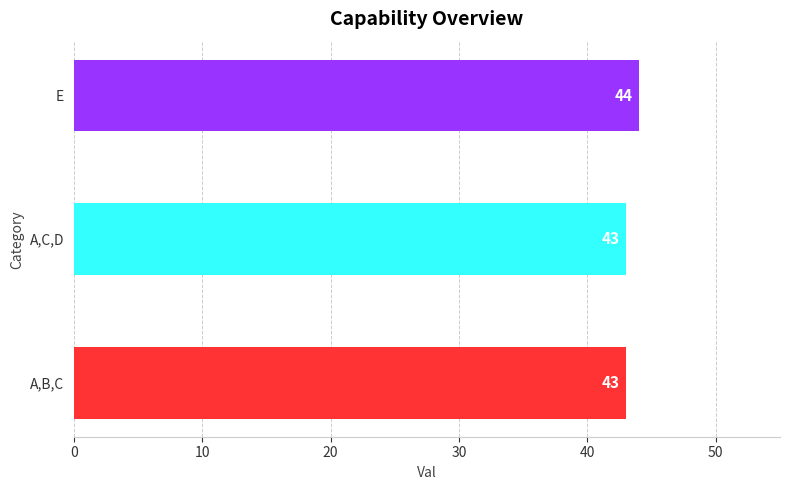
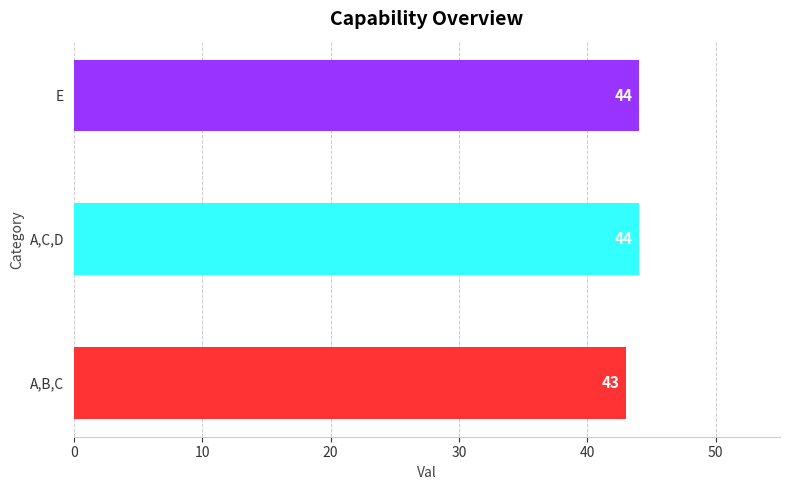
  {
    "E": 44,
-   "A,C,D": 43,
+   "A,C,D": 44,
    "A,B,C": 43
  }
